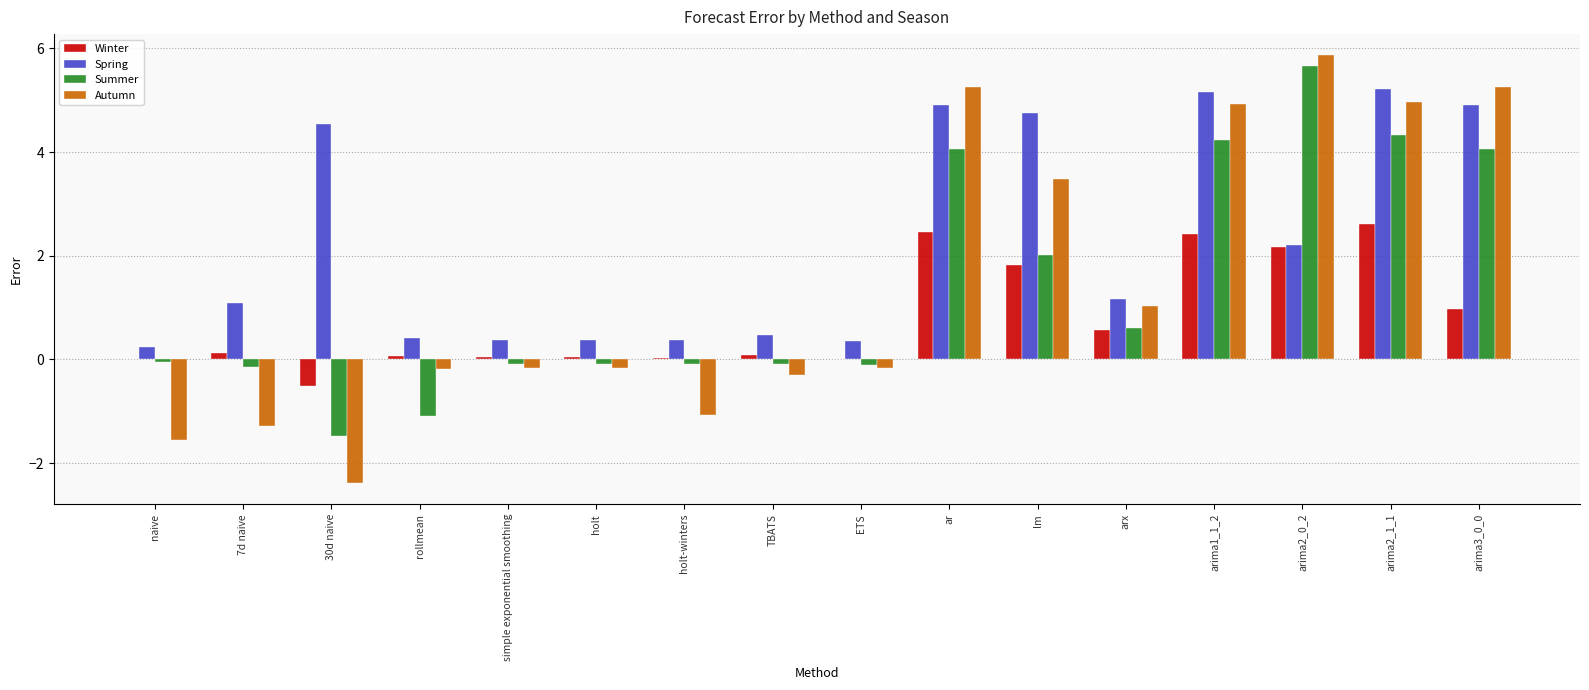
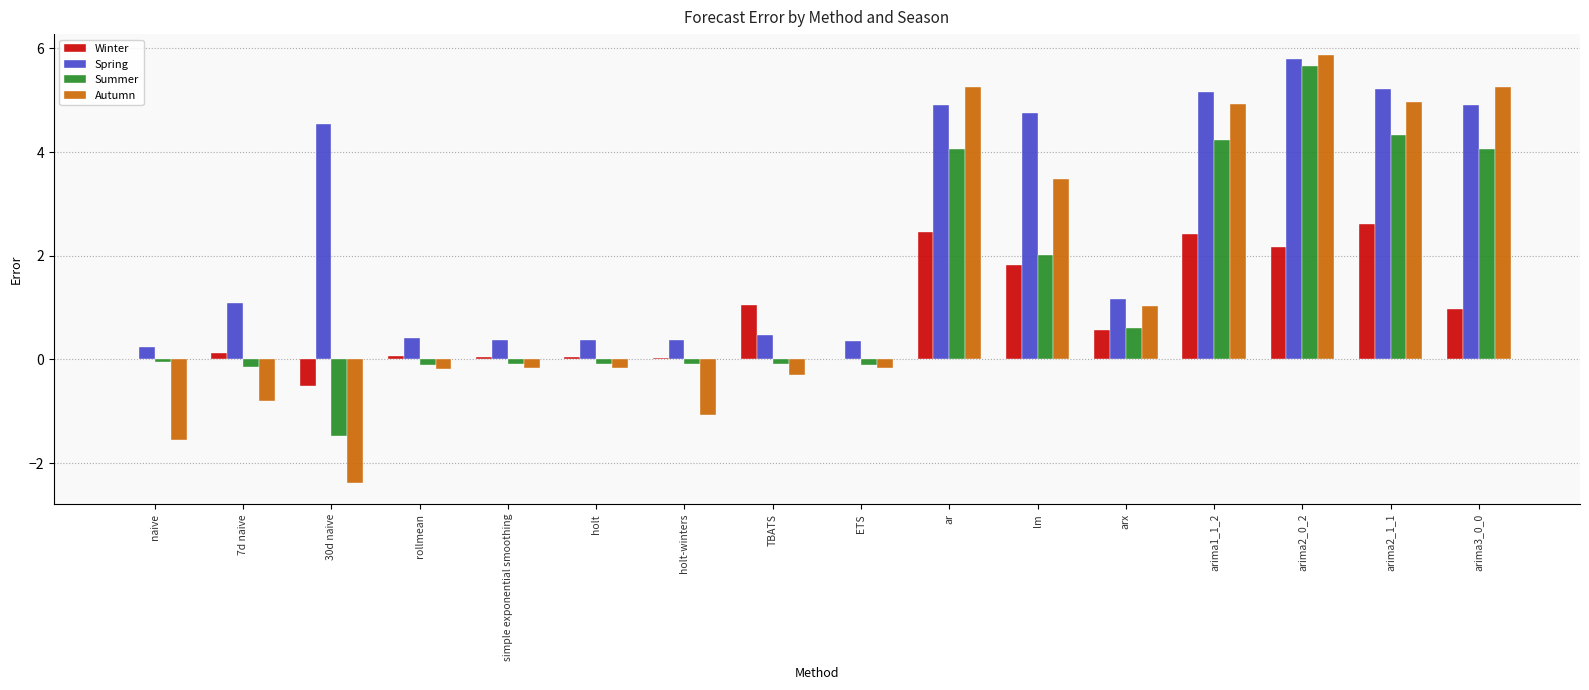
  {
    "Winter": {
      "7d naive": 0.1,
      "30d naive": -0.5,
      "rollmean": 0.1,
      "holt": 0.0,
-     "TBATS": 0.1,
+     "TBATS": 1.1,
      "ar": 2.5,
      "lm": 1.8,
      "arx": 0.6,
      "arima1_1_2": 2.4,
      "arima2_0_2": 2.2,
      "arima2_1_1": 2.6,
      "arima3_0_0": 1.0
    },
    "Spring": {
      "naive": 0.2,
      "7d naive": 1.1,
      "30d naive": 4.5,
      "rollmean": 0.4,
      "simple exponential smoothing": 0.4,
      "holt": 0.4,
      "holt-winters": 0.4,
      "TBATS": 0.5,
      "ETS": 0.4,
      "ar": 4.9,
      "lm": 4.8,
      "arx": 1.2,
      "arima1_1_2": 5.2,
-     "arima2_0_2": 2.2,
+     "arima2_0_2": 5.8,
      "arima2_1_1": 5.2,
      "arima3_0_0": 4.9
    },
    "Summer": {
      "naive": -0.1,
      "7d naive": -0.2,
      "30d naive": -1.5,
-     "rollmean": -1.1,
+     "rollmean": -0.1,
      "simple exponential smoothing": -0.1,
      "holt": -0.1,
      "holt-winters": -0.1,
      "TBATS": -0.1,
      "ETS": -0.1,
      "ar": 4.1,
      "lm": 2.0,
      "arx": 0.6,
      "arima1_1_2": 4.2,
      "arima2_0_2": 5.7,
      "arima2_1_1": 4.3,
      "arima3_0_0": 4.1
    },
    "Autumn": {
      "naive": -1.5,
-     "7d naive": -1.3,
+     "7d naive": -0.8,
      "30d naive": -2.4,
      "rollmean": -0.2,
      "simple exponential smoothing": -0.2,
      "holt": -0.2,
      "holt-winters": -1.1,
      "TBATS": -0.3,
      "ETS": -0.2,
      "ar": 5.3,
      "lm": 3.5,
      "arx": 1.0,
      "arima1_1_2": 4.9,
      "arima2_0_2": 5.9,
      "arima2_1_1": 5.0,
      "arima3_0_0": 5.3
    }
  }
